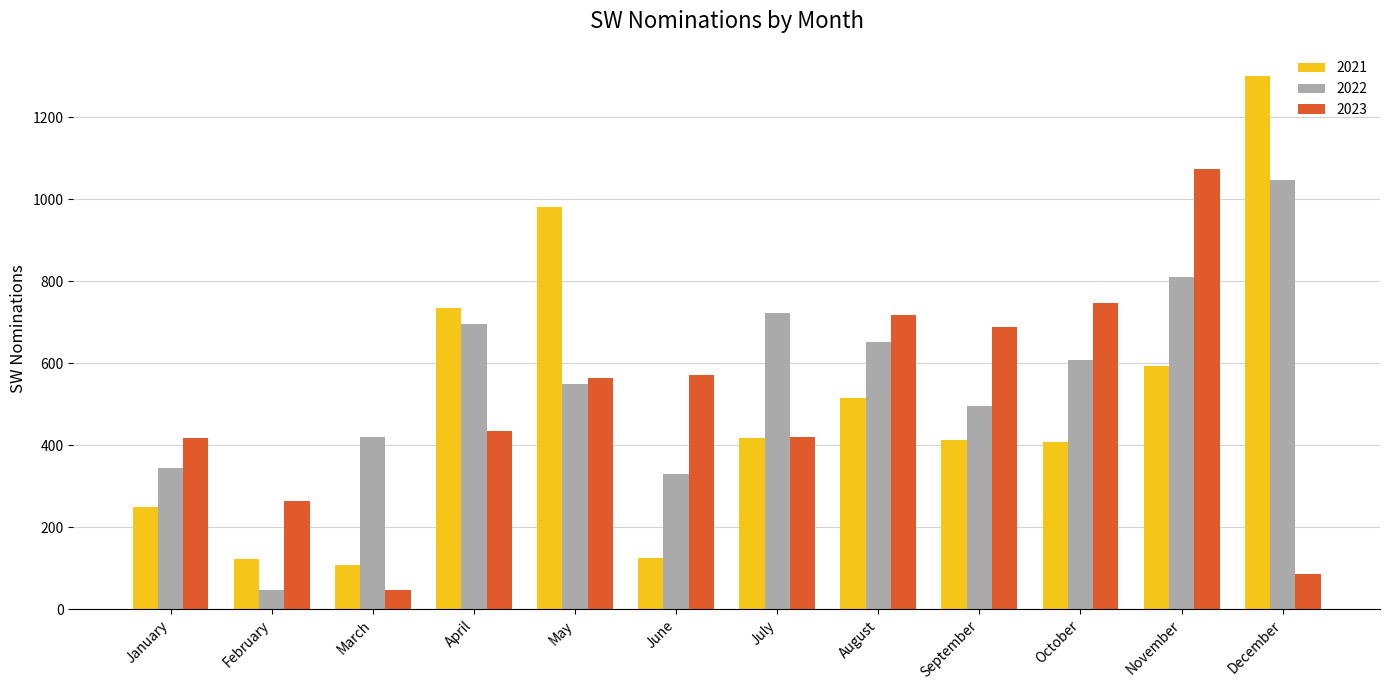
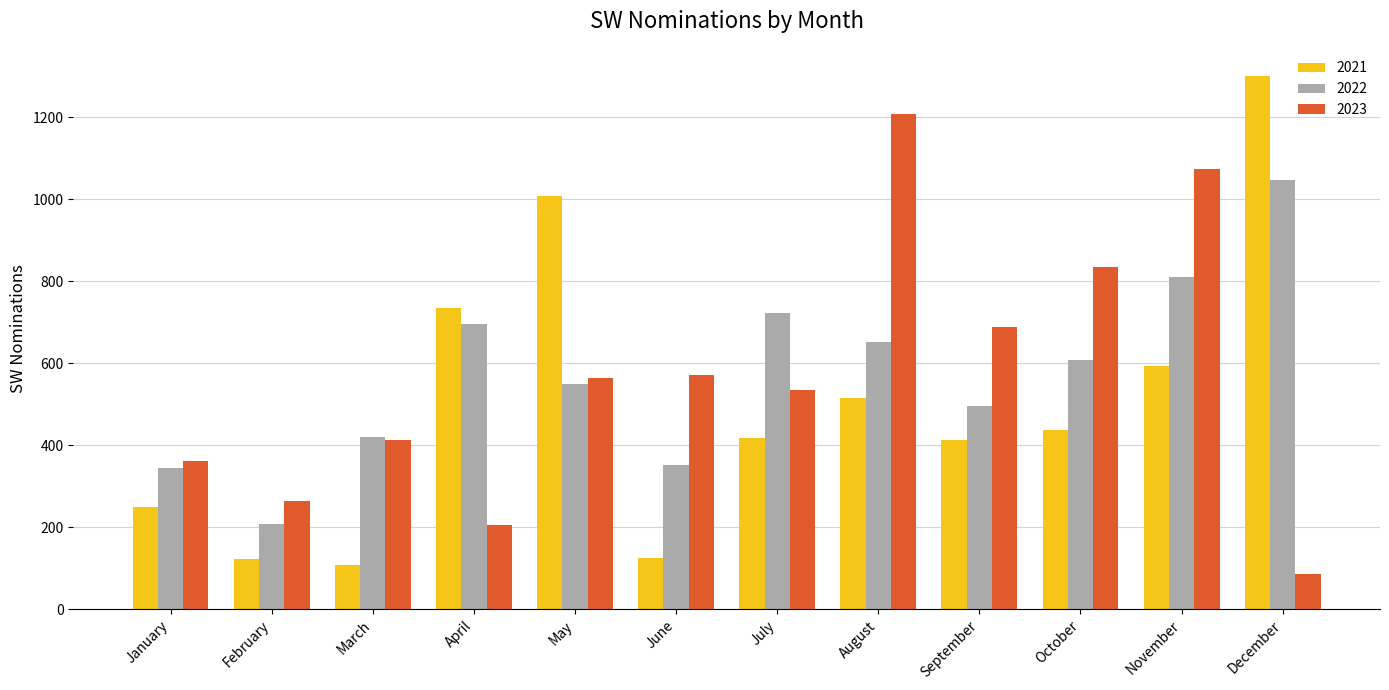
  {
    "2021": {
      "January": 250,
      "February": 120,
      "March": 110,
      "April": 730,
-     "May": 980,
+     "May": 1010,
      "June": 130,
      "July": 420,
      "August": 520,
      "September": 410,
-     "October": 410,
+     "October": 440,
      "November": 590,
      "December": 1300
    },
    "2022": {
      "January": 350,
-     "February": 50,
+     "February": 210,
      "March": 420,
      "April": 700,
      "May": 550,
-     "June": 330,
+     "June": 350,
      "July": 720,
      "August": 650,
      "September": 500,
      "October": 610,
      "November": 810,
      "December": 1050
    },
    "2023": {
-     "January": 420,
+     "January": 360,
      "February": 260,
-     "March": 50,
-     "April": 440,
+     "March": 410,
+     "April": 210,
      "May": 570,
      "June": 570,
-     "July": 420,
-     "August": 720,
+     "July": 540,
+     "August": 1210,
      "September": 690,
-     "October": 750,
+     "October": 840,
      "November": 1070,
      "December": 90
    }
  }
